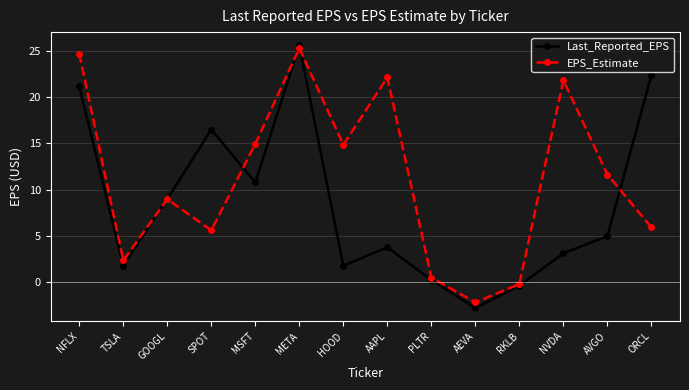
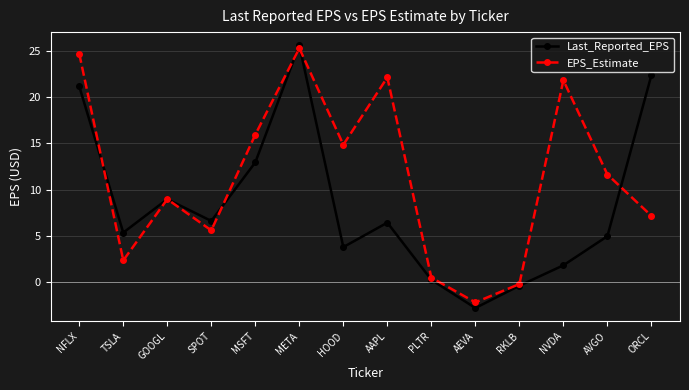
  {
    "Last_Reported_EPS": {
      "NFLX": 21,
-     "TSLA": 2,
-     "SPOT": 17,
-     "MSFT": 11,
+     "TSLA": 5,
+     "SPOT": 7,
+     "MSFT": 13,
      "META": 26,
-     "HOOD": 2,
-     "AAPL": 4,
+     "HOOD": 4,
+     "AAPL": 6,
      "AEVA": -3,
-     "NVDA": 3,
+     "NVDA": 2,
      "AVGO": 5,
      "ORCL": 22
    },
    "EPS_Estimate": {
      "NFLX": 25,
      "TSLA": 2,
      "SPOT": 6,
-     "MSFT": 15,
+     "MSFT": 16,
      "META": 25,
      "HOOD": 15,
      "AAPL": 22,
      "AEVA": -2,
      "NVDA": 22,
      "AVGO": 12,
-     "ORCL": 6
+     "ORCL": 7
    }
  }
